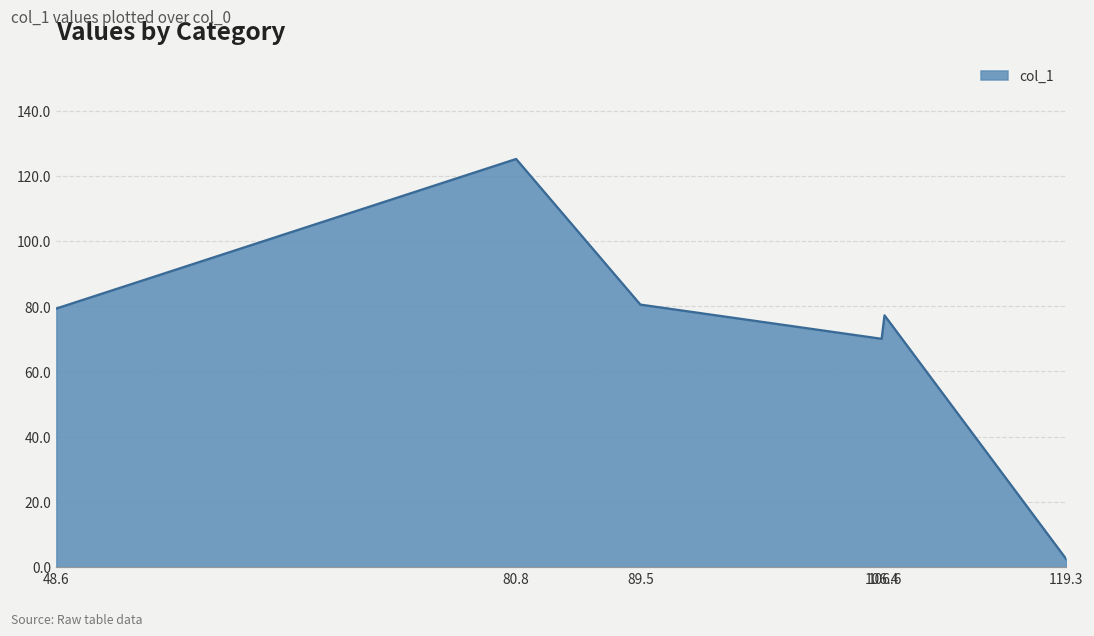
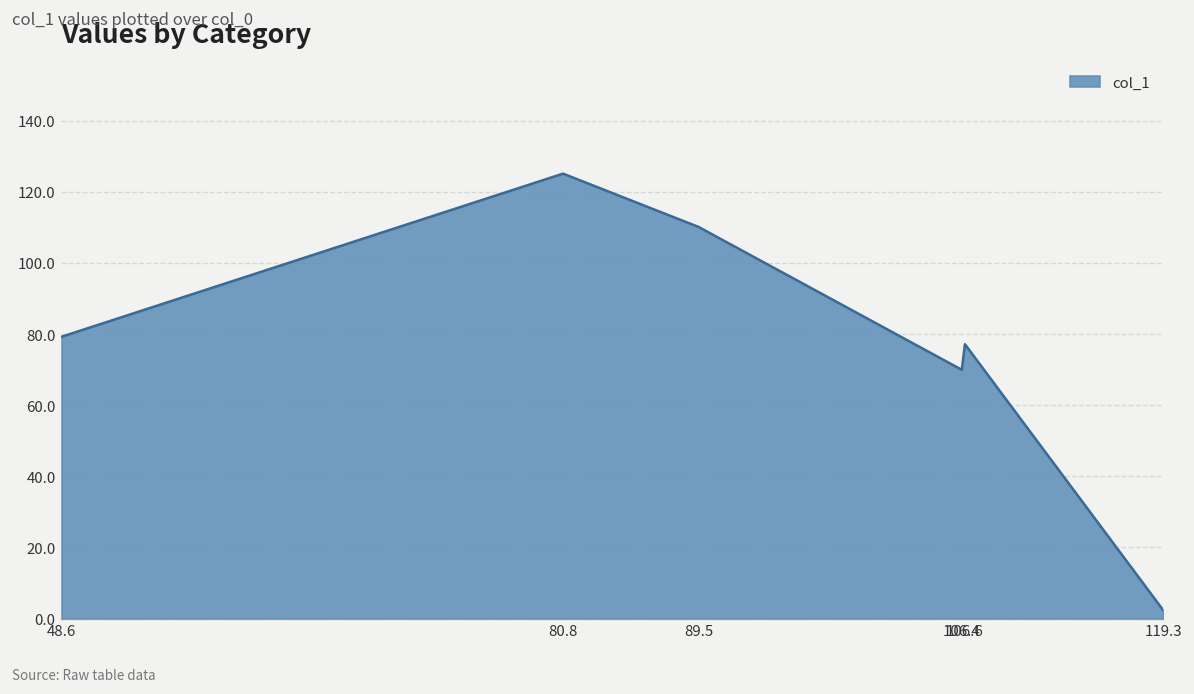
  {
    "48.6": 79,
    "80.8": 125,
-   "89.5": 81,
+   "89.5": 110,
    "119.3": 2
  }
